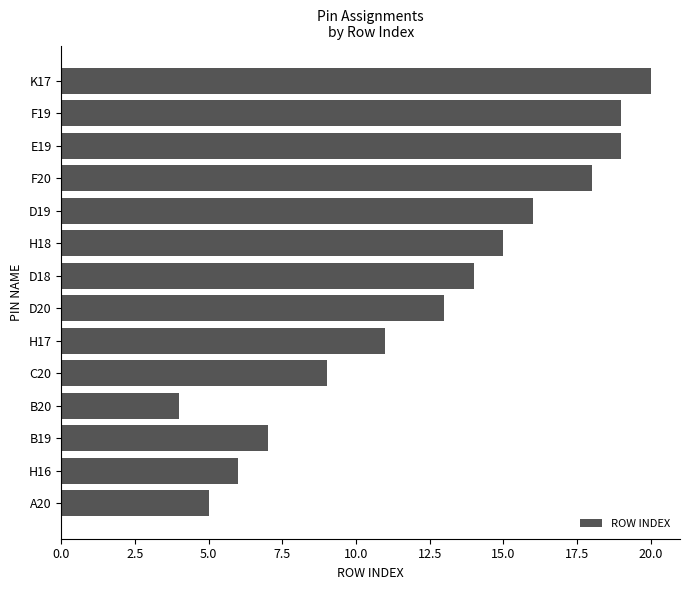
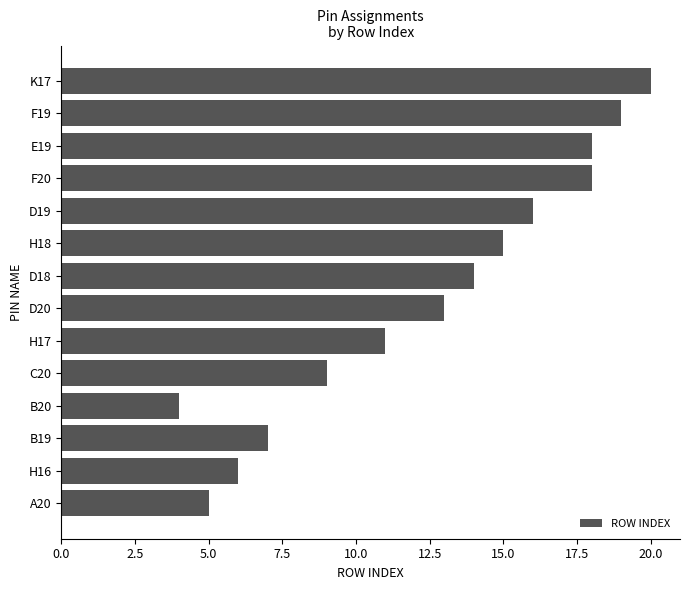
  {
    "K17": 20,
    "F19": 19,
-   "E19": 19,
+   "E19": 18,
    "F20": 18,
    "D19": 16,
    "H18": 15,
    "D18": 14,
    "D20": 13,
    "H17": 11,
    "C20": 9,
    "B20": 4,
    "B19": 7,
    "H16": 6,
    "A20": 5
  }
